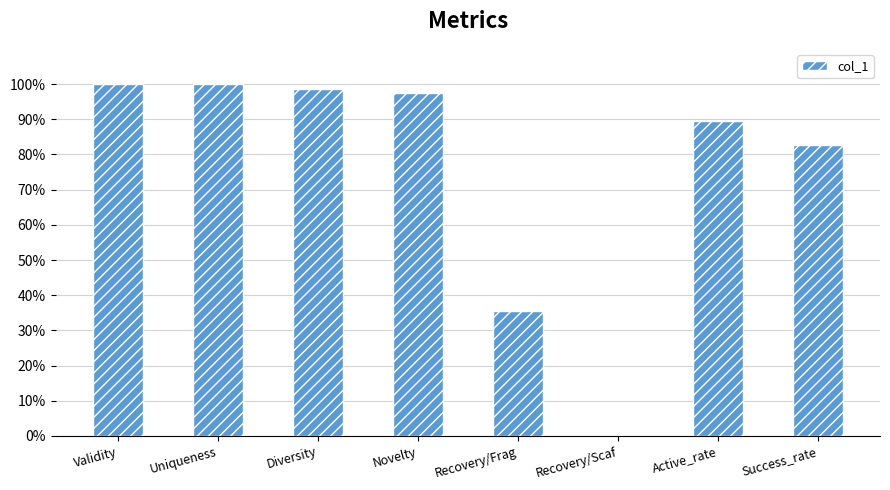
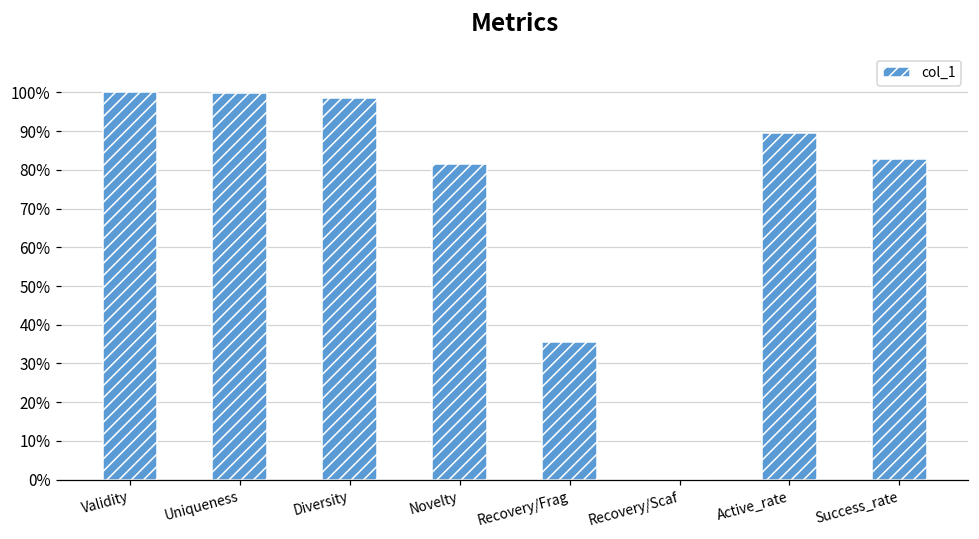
  {
    "Validity": "100%",
    "Uniqueness": "100%",
    "Diversity": "99%",
-   "Novelty": "97%",
+   "Novelty": "82%",
    "Recovery/Frag": "36%",
    "Recovery/Scaf": "0%",
    "Active_rate": "90%",
    "Success_rate": "83%"
  }
